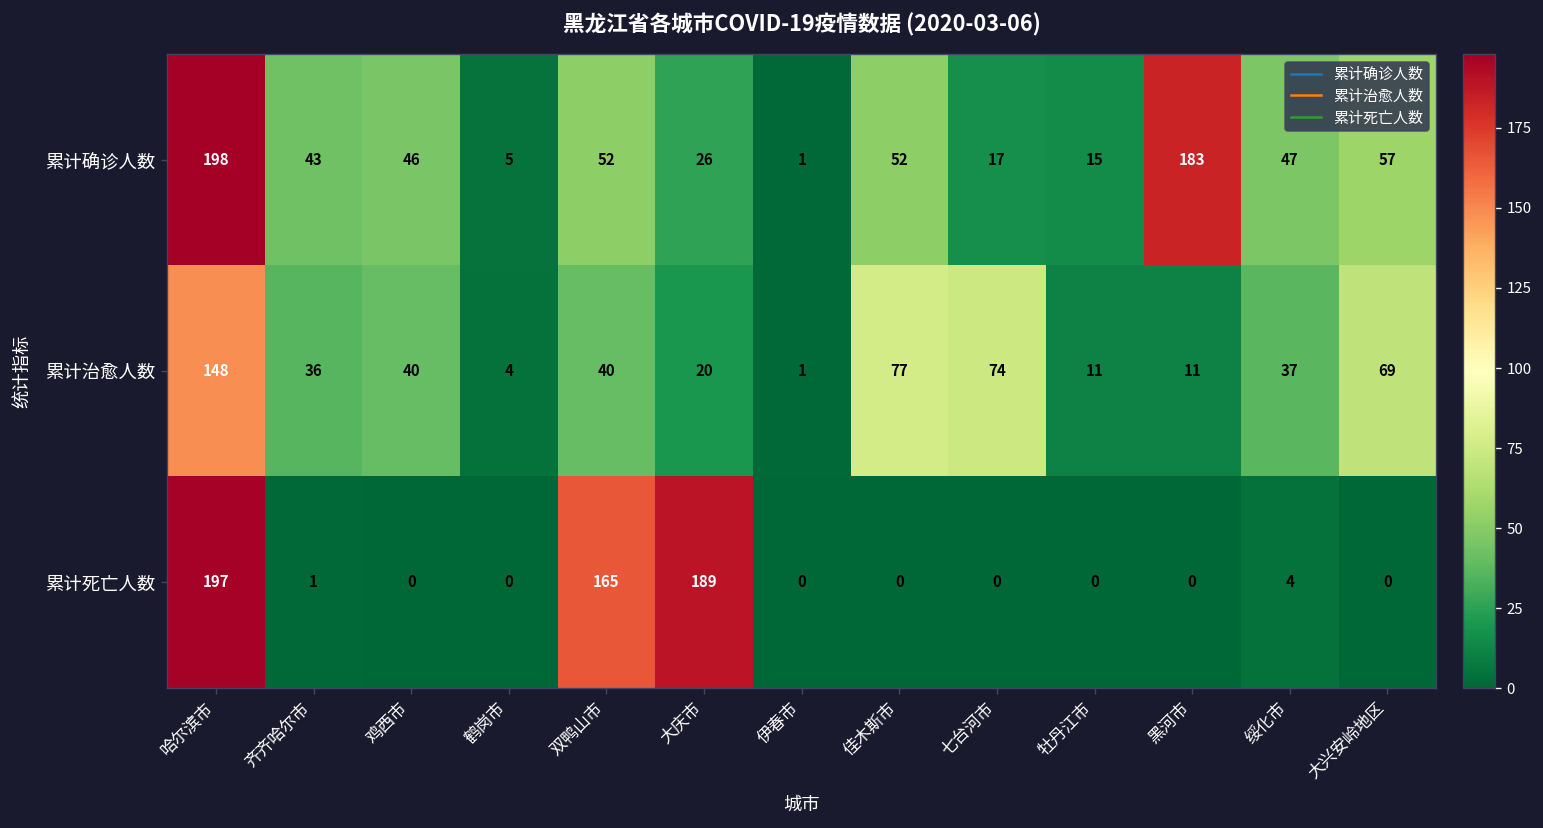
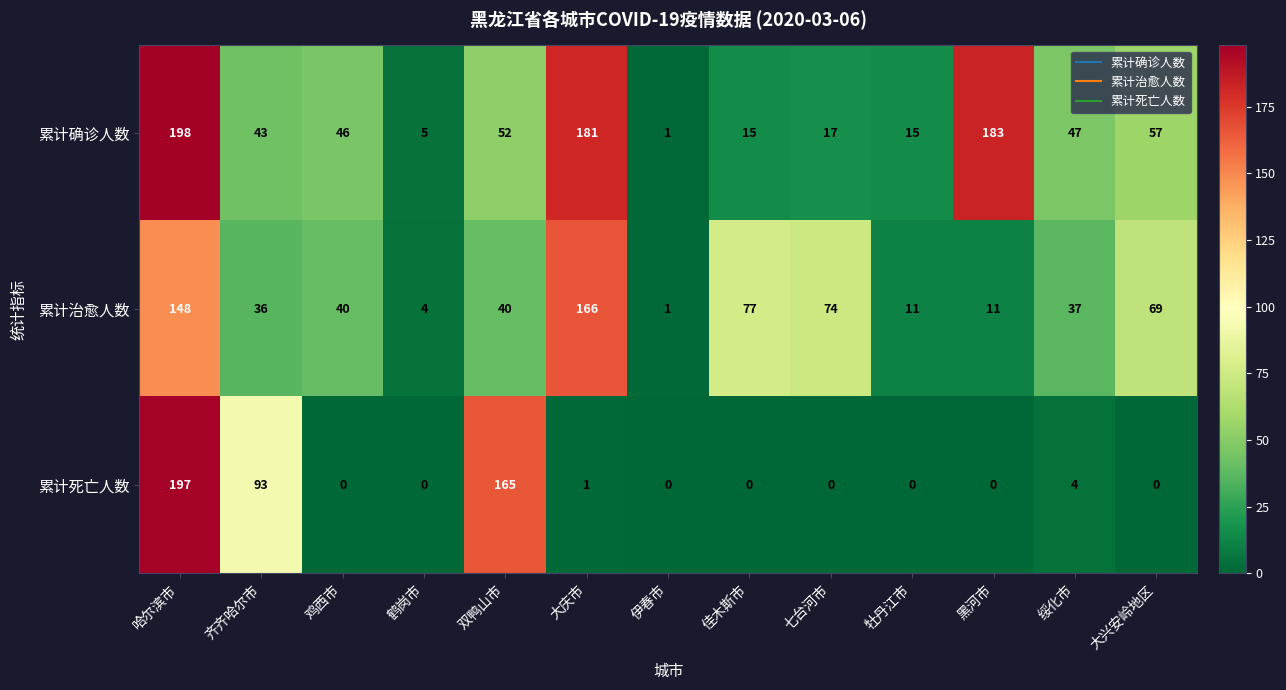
  {
    "累计确诊人数": {
      "哈尔滨市": 198,
      "齐齐哈尔市": 43,
      "鸡西市": 46,
      "鹤岗市": 5,
      "双鸭山市": 52,
-     "大庆市": 26,
+     "大庆市": 181,
      "伊春市": 1,
-     "佳木斯市": 52,
+     "佳木斯市": 15,
      "七台河市": 17,
      "牡丹江市": 15,
      "黑河市": 183,
      "绥化市": 47,
      "大兴安岭地区": 57
    },
    "累计治愈人数": {
      "哈尔滨市": 148,
      "齐齐哈尔市": 36,
      "鸡西市": 40,
      "鹤岗市": 4,
      "双鸭山市": 40,
-     "大庆市": 20,
+     "大庆市": 166,
      "伊春市": 1,
      "佳木斯市": 77,
      "七台河市": 74,
      "牡丹江市": 11,
      "黑河市": 11,
      "绥化市": 37,
      "大兴安岭地区": 69
    },
    "累计死亡人数": {
      "哈尔滨市": 197,
-     "齐齐哈尔市": 1,
+     "齐齐哈尔市": 93,
      "鸡西市": 0,
      "鹤岗市": 0,
      "双鸭山市": 165,
-     "大庆市": 189,
+     "大庆市": 1,
      "伊春市": 0,
      "佳木斯市": 0,
      "七台河市": 0,
      "牡丹江市": 0,
      "黑河市": 0,
      "绥化市": 4,
      "大兴安岭地区": 0
    }
  }
